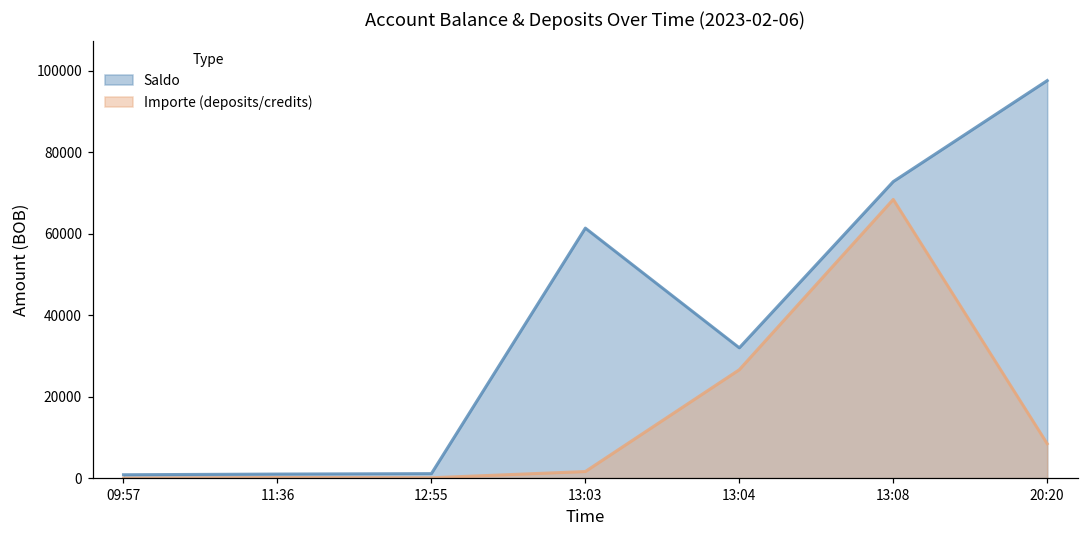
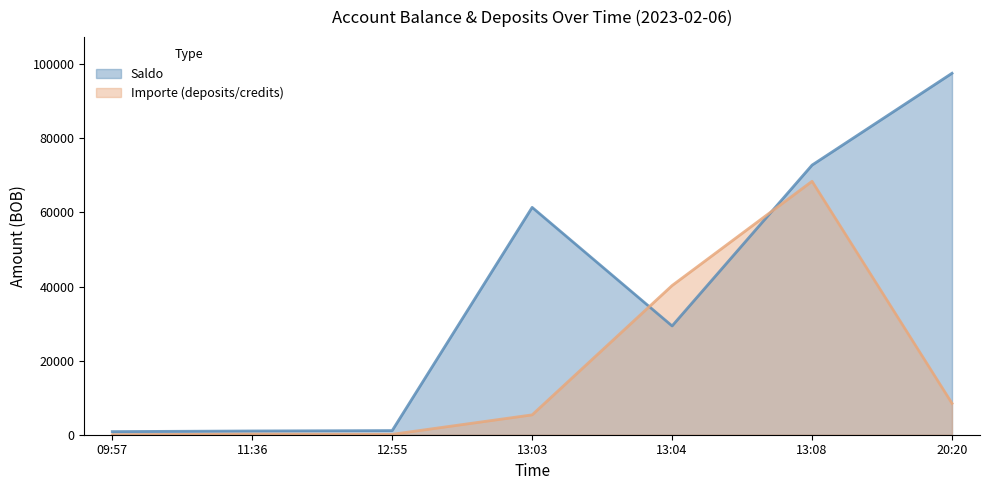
  {
    "Saldo": {
      "09:57": 1000,
      "11:36": 1000,
      "12:55": 1000,
      "13:03": 61000,
-     "13:04": 32000,
+     "13:04": 29000,
      "13:08": 73000,
      "20:20": 98000
    },
    "Importe (deposits/credits)": {
      "09:57": 0,
      "11:36": 0,
      "12:55": 0,
-     "13:03": 2000,
-     "13:04": 27000,
+     "13:03": 5000,
+     "13:04": 40000,
      "13:08": 68000,
      "20:20": 8000
    }
  }
